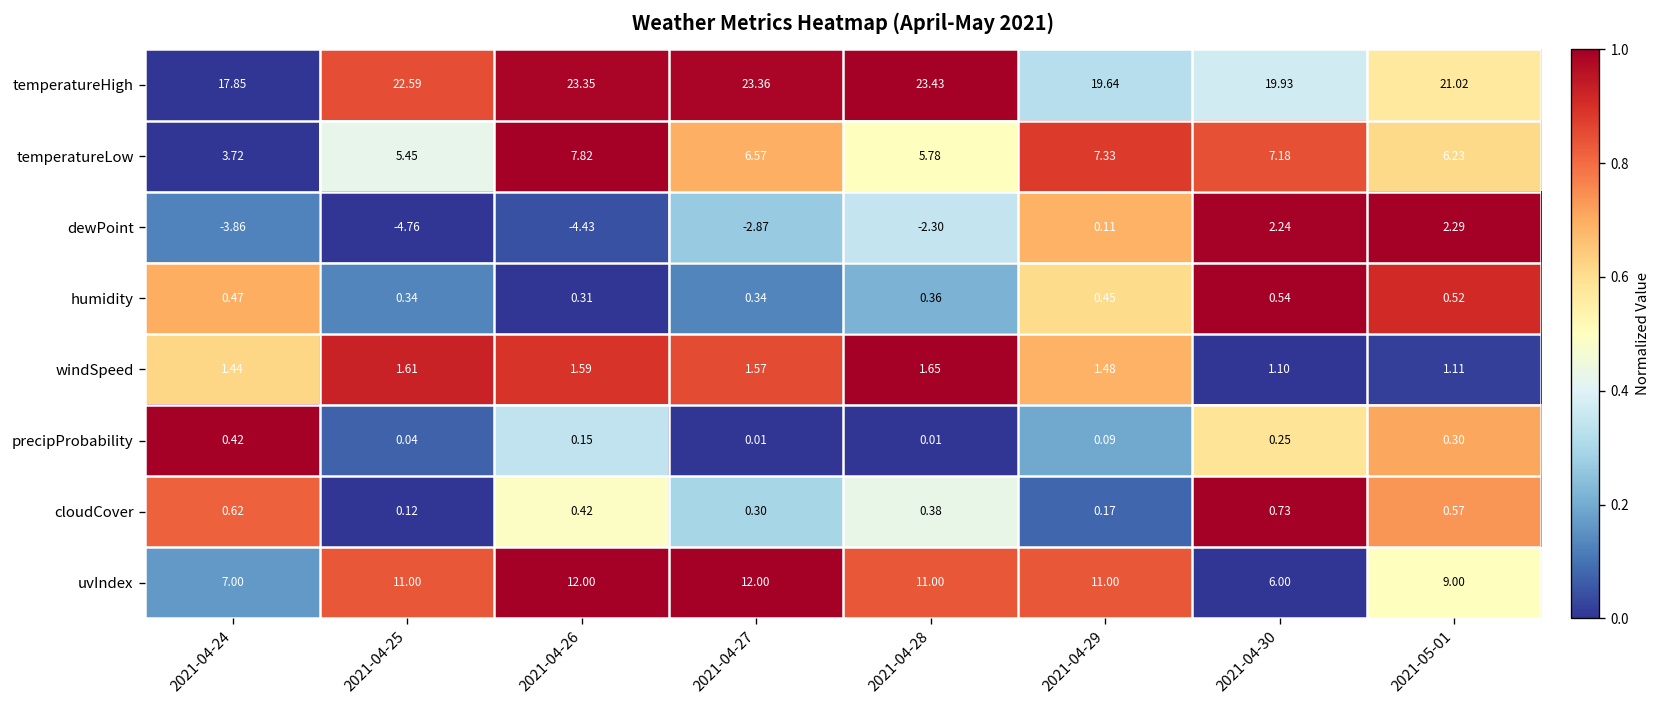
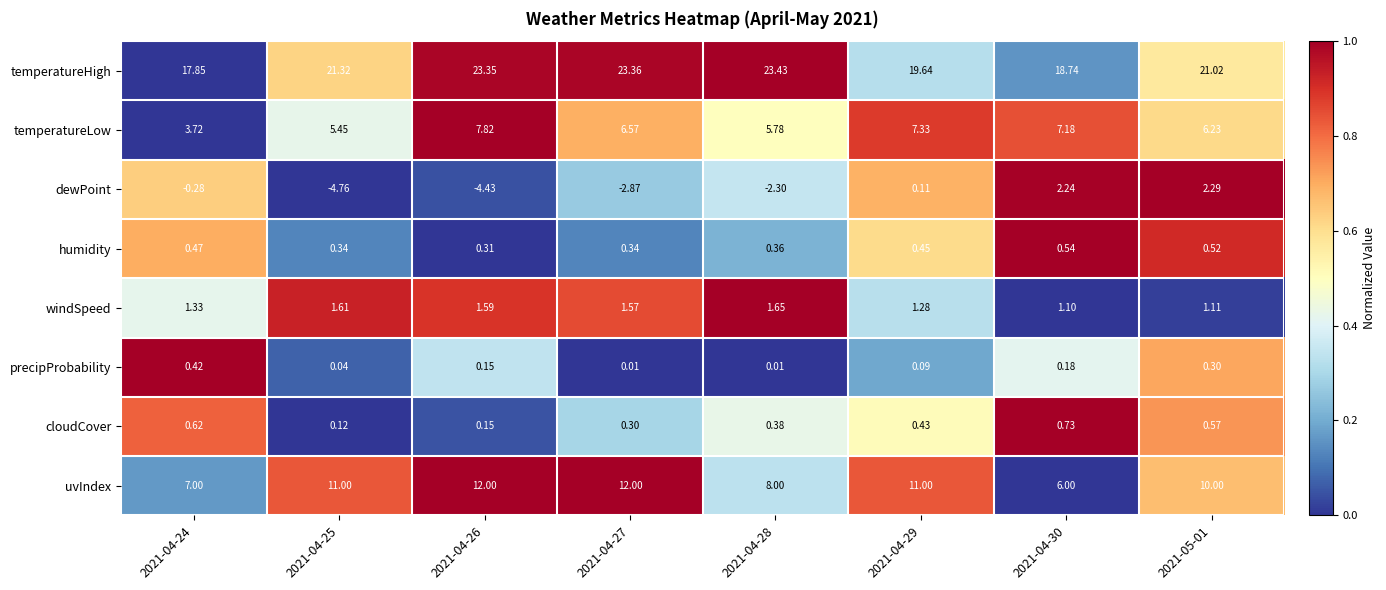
  {
    "temperatureHigh": {
      "2021-04-24": 17.85,
-     "2021-04-25": 22.59,
+     "2021-04-25": 21.32,
      "2021-04-26": 23.35,
      "2021-04-27": 23.36,
      "2021-04-28": 23.43,
      "2021-04-29": 19.64,
-     "2021-04-30": 19.93,
+     "2021-04-30": 18.74,
      "2021-05-01": 21.02
    },
    "temperatureLow": {
      "2021-04-24": 3.72,
      "2021-04-25": 5.45,
      "2021-04-26": 7.82,
      "2021-04-27": 6.57,
      "2021-04-28": 5.78,
      "2021-04-29": 7.33,
      "2021-04-30": 7.18,
      "2021-05-01": 6.23
    },
    "dewPoint": {
-     "2021-04-24": -3.86,
+     "2021-04-24": -0.28,
      "2021-04-25": -4.76,
      "2021-04-26": -4.43,
      "2021-04-27": -2.87,
      "2021-04-28": -2.30,
      "2021-04-29": 0.11,
      "2021-04-30": 2.24,
      "2021-05-01": 2.29
    },
    "humidity": {
      "2021-04-24": 0.47,
      "2021-04-25": 0.34,
      "2021-04-26": 0.31,
      "2021-04-27": 0.34,
      "2021-04-28": 0.36,
      "2021-04-29": 0.45,
      "2021-04-30": 0.54,
      "2021-05-01": 0.52
    },
    "windSpeed": {
-     "2021-04-24": 1.44,
+     "2021-04-24": 1.33,
      "2021-04-25": 1.61,
      "2021-04-26": 1.59,
      "2021-04-27": 1.57,
      "2021-04-28": 1.65,
-     "2021-04-29": 1.48,
+     "2021-04-29": 1.28,
      "2021-04-30": 1.10,
      "2021-05-01": 1.11
    },
    "precipProbability": {
      "2021-04-24": 0.42,
      "2021-04-25": 0.04,
      "2021-04-26": 0.15,
      "2021-04-27": 0.01,
      "2021-04-28": 0.01,
      "2021-04-29": 0.09,
-     "2021-04-30": 0.25,
+     "2021-04-30": 0.18,
      "2021-05-01": 0.30
    },
    "cloudCover": {
      "2021-04-24": 0.62,
      "2021-04-25": 0.12,
-     "2021-04-26": 0.42,
+     "2021-04-26": 0.15,
      "2021-04-27": 0.30,
      "2021-04-28": 0.38,
-     "2021-04-29": 0.17,
+     "2021-04-29": 0.43,
      "2021-04-30": 0.73,
      "2021-05-01": 0.57
    },
    "uvIndex": {
      "2021-04-24": 7.00,
      "2021-04-25": 11.00,
      "2021-04-26": 12.00,
      "2021-04-27": 12.00,
-     "2021-04-28": 11.00,
+     "2021-04-28": 8.00,
      "2021-04-29": 11.00,
      "2021-04-30": 6.00,
-     "2021-05-01": 9.00
+     "2021-05-01": 10.00
    }
  }
